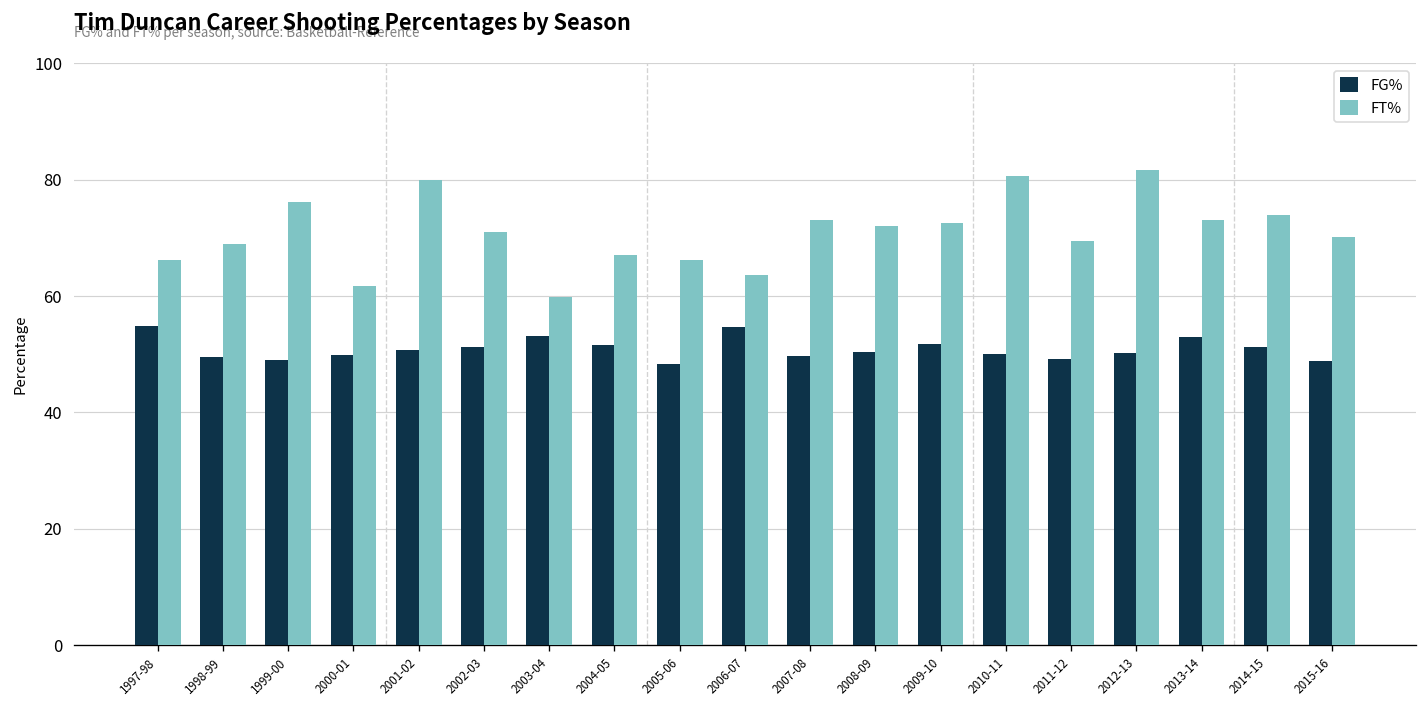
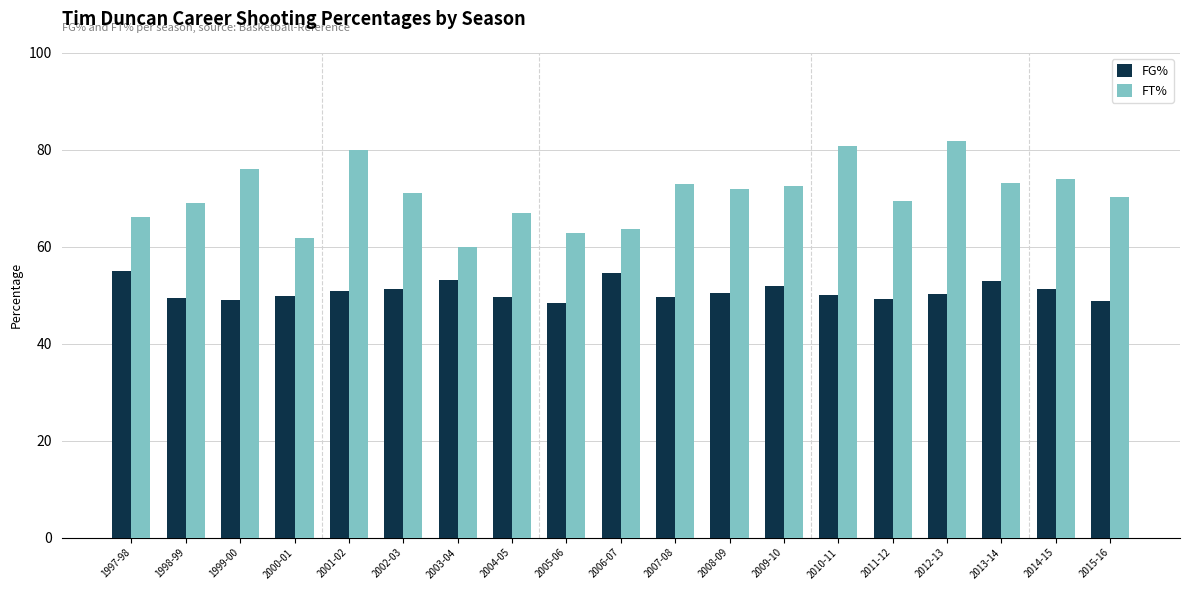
  {
    "FG%": {
      "1997-98": 55,
      "1998-99": 50,
      "1999-00": 49,
      "2000-01": 50,
      "2001-02": 51,
      "2002-03": 51,
      "2003-04": 53,
-     "2004-05": 52,
+     "2004-05": 50,
      "2005-06": 48,
      "2006-07": 55,
      "2007-08": 50,
      "2008-09": 50,
      "2009-10": 52,
      "2010-11": 50,
      "2011-12": 49,
      "2012-13": 50,
      "2013-14": 53,
      "2014-15": 51,
      "2015-16": 49
    },
    "FT%": {
      "1997-98": 66,
      "1998-99": 69,
      "1999-00": 76,
      "2000-01": 62,
      "2001-02": 80,
      "2002-03": 71,
      "2003-04": 60,
      "2004-05": 67,
-     "2005-06": 66,
+     "2005-06": 63,
      "2006-07": 64,
      "2007-08": 73,
      "2008-09": 72,
      "2009-10": 73,
      "2010-11": 81,
      "2011-12": 70,
      "2012-13": 82,
      "2013-14": 73,
      "2014-15": 74,
      "2015-16": 70
    }
  }
